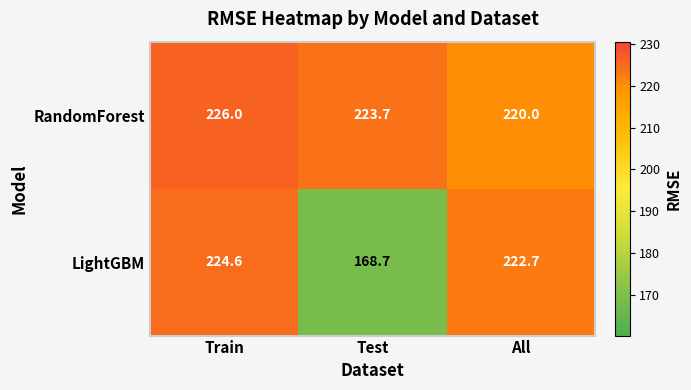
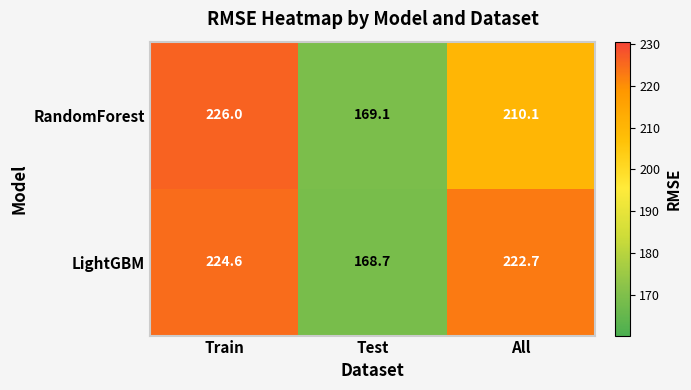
  {
    "RandomForest": {
      "Train": 226.0,
-     "Test": 223.7,
-     "All": 220.0
+     "Test": 169.1,
+     "All": 210.1
    },
    "LightGBM": {
      "Train": 224.6,
      "Test": 168.7,
      "All": 222.7
    }
  }
